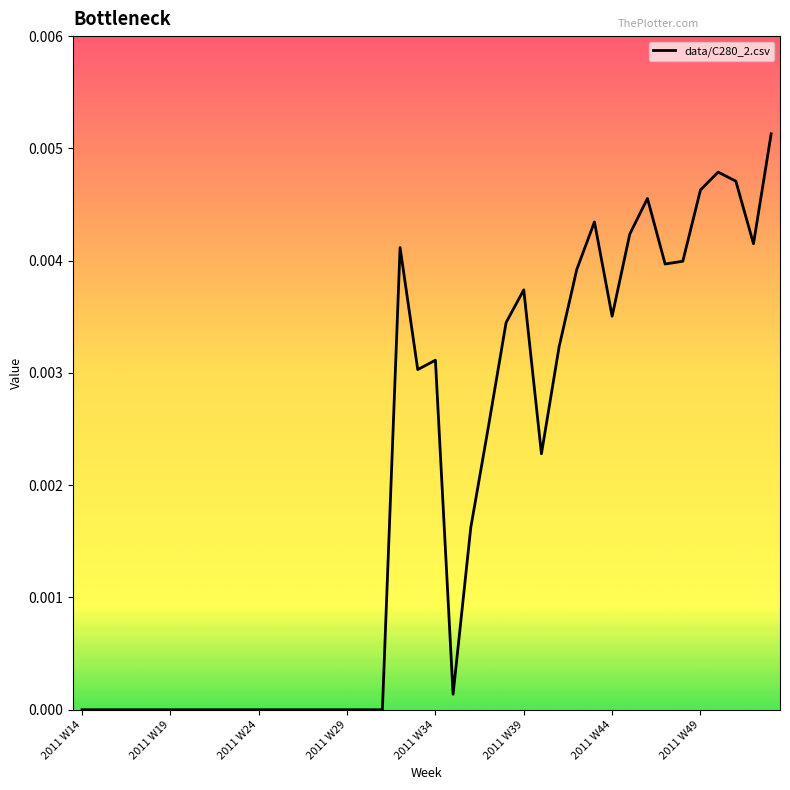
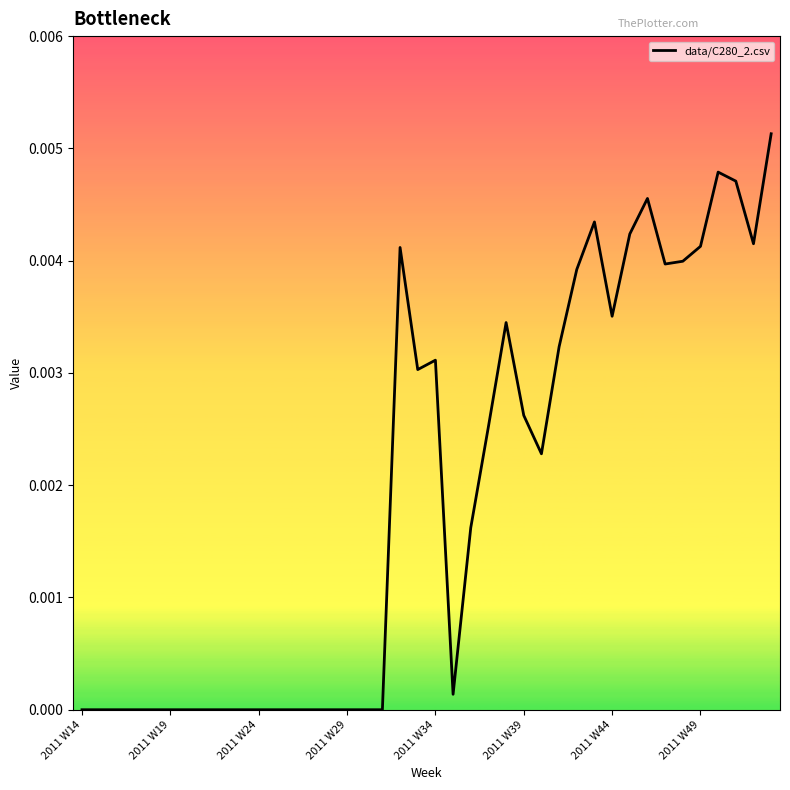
  {
    "2011 W14": 0.00000,
    "2011 W19": 0.00000,
    "2011 W24": 0.00000,
    "2011 W29": 0.00000,
    "2011 W34": 0.00311,
-   "2011 W39": 0.00374,
+   "2011 W39": 0.00262,
    "2011 W44": 0.00350,
-   "2011 W49": 0.00463
+   "2011 W49": 0.00413
  }
